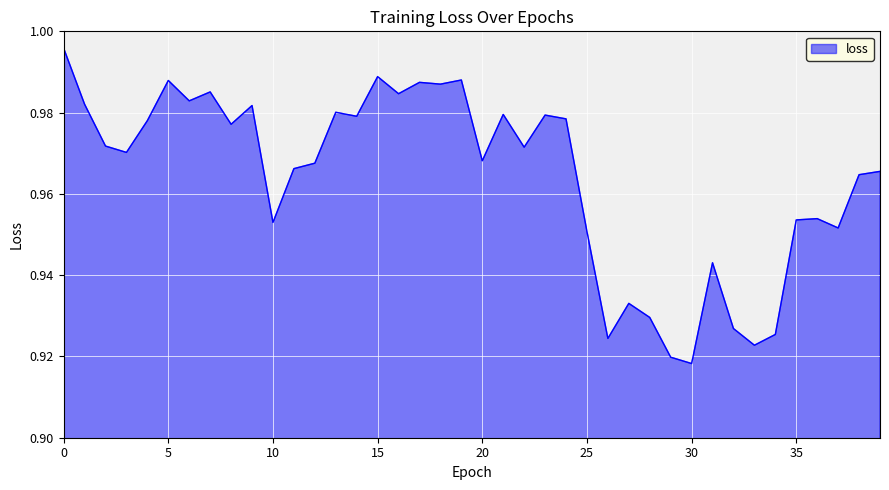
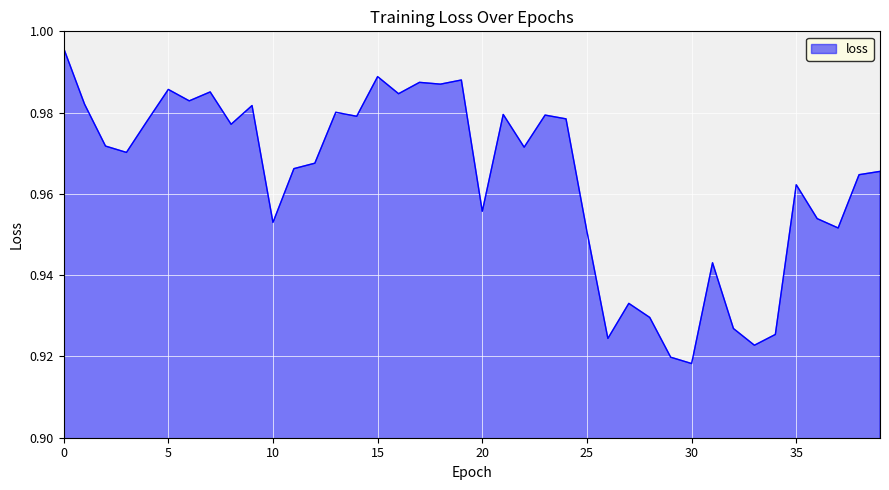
  {
    "0": 0.996,
-   "5": 0.988,
+   "5": 0.986,
    "10": 0.953,
    "15": 0.989,
-   "20": 0.968,
+   "20": 0.956,
    "25": 0.951,
    "30": 0.918,
-   "35": 0.954
+   "35": 0.962
  }
